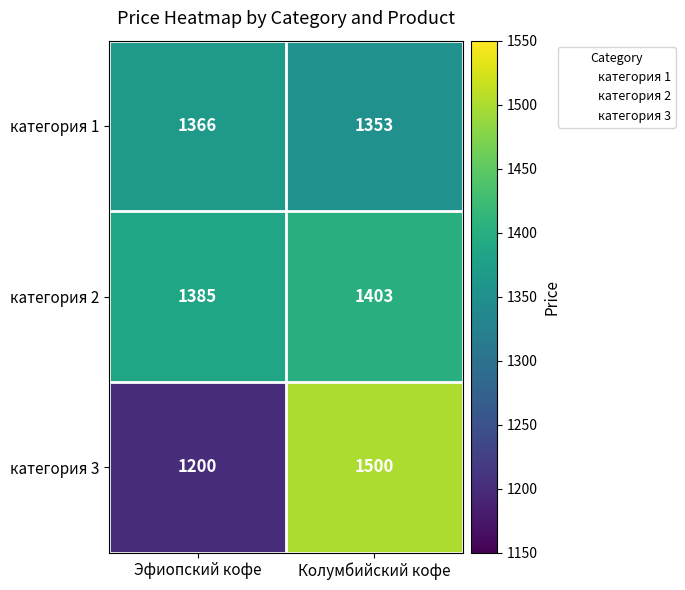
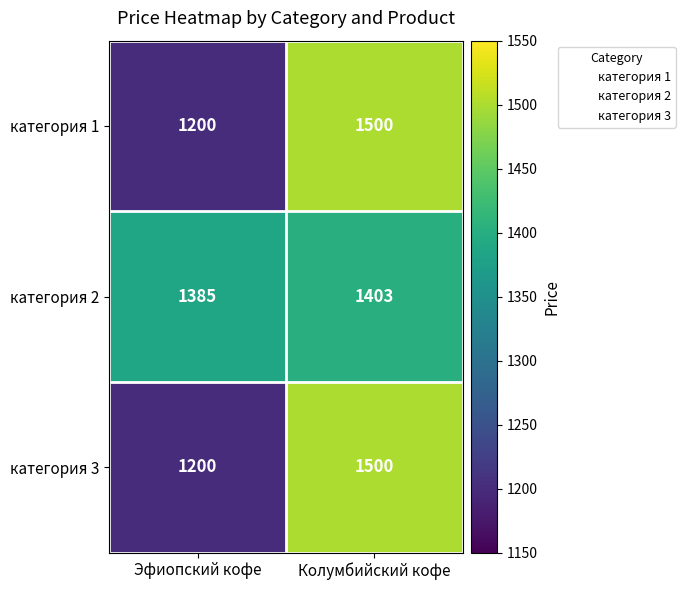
  {
    "категория 1": {
-     "Эфиопский кофе": 1366,
-     "Колумбийский кофе": 1353
+     "Эфиопский кофе": 1200,
+     "Колумбийский кофе": 1500
    },
    "категория 2": {
      "Эфиопский кофе": 1385,
      "Колумбийский кофе": 1403
    },
    "категория 3": {
      "Эфиопский кофе": 1200,
      "Колумбийский кофе": 1500
    }
  }
